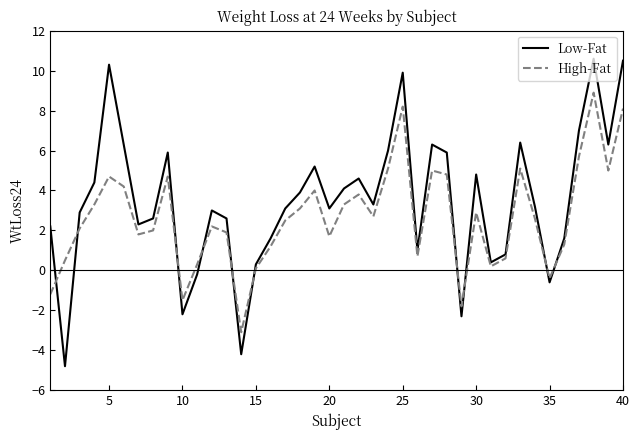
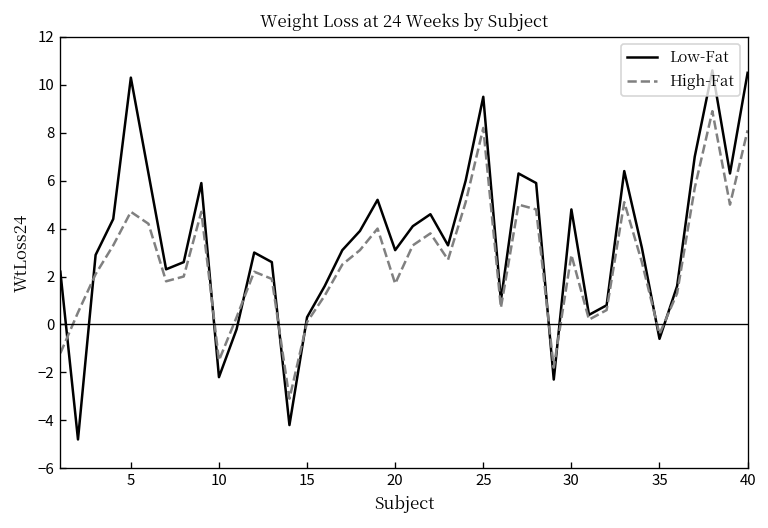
  {
    "Low-Fat": {
      "5": 10.3,
      "10": -2.2,
      "15": 0.3,
      "20": 3.1,
-     "25": 9.9,
+     "25": 9.5,
      "30": 4.8,
      "35": -0.6,
      "40": 10.5
    },
    "High-Fat": {
      "5": 4.7,
      "10": -1.5,
      "15": 0.1,
      "20": 1.7,
      "25": 8.2,
      "30": 2.9,
      "35": -0.4,
      "40": 8.1
    }
  }
